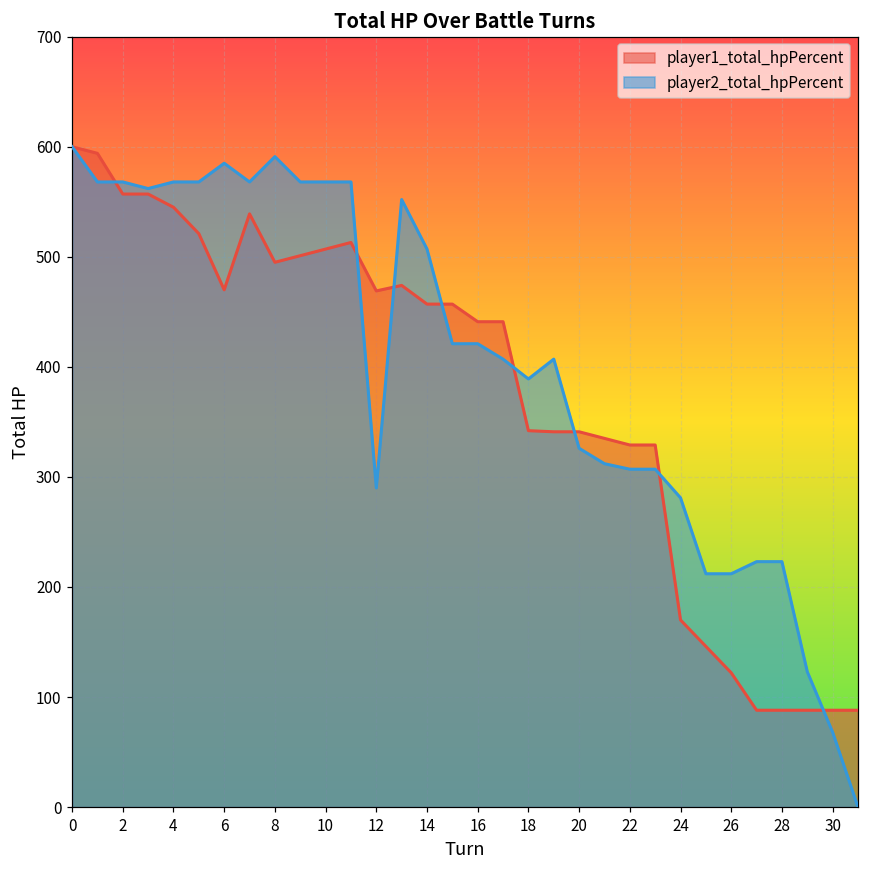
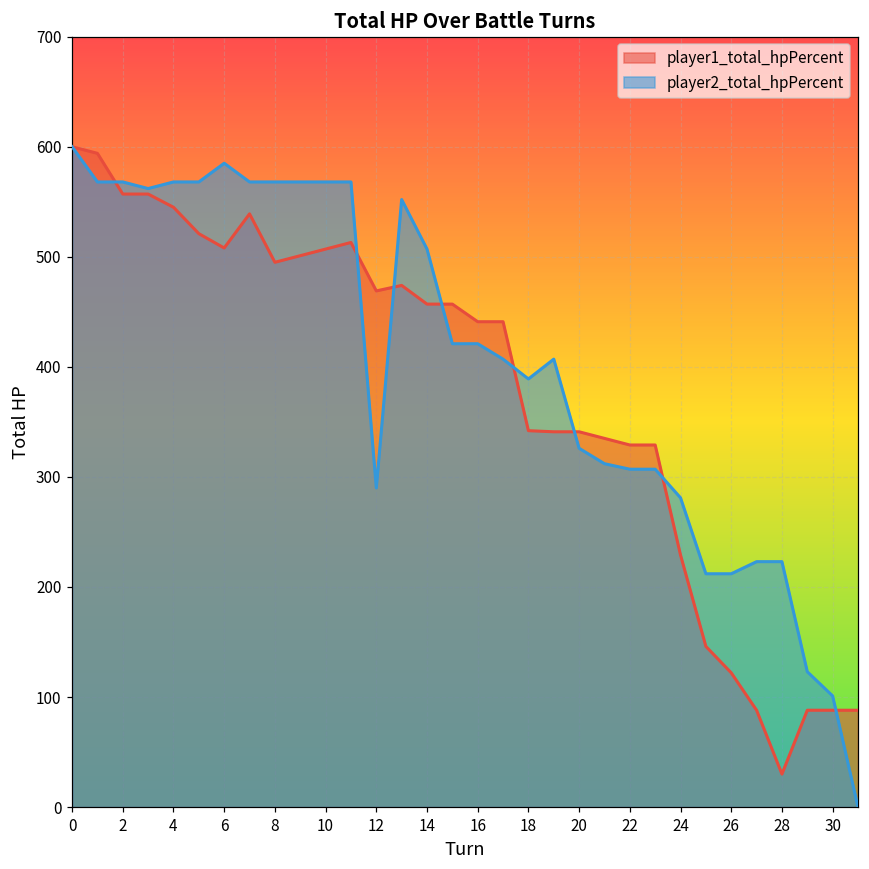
  {
    "player1_total_hpPercent": {
      "2": 557,
      "4": 545,
-     "6": 470,
+     "6": 508,
      "8": 495,
      "10": 507,
      "12": 469,
      "14": 457,
      "16": 441,
      "18": 342,
      "20": 341,
      "22": 329,
-     "24": 170,
+     "24": 229,
      "26": 122,
-     "28": 88,
+     "28": 30,
      "30": 88
    },
    "player2_total_hpPercent": {
      "2": 568,
      "4": 568,
      "6": 585,
-     "8": 591,
+     "8": 568,
      "10": 568,
      "12": 290,
      "14": 507,
      "16": 421,
      "18": 389,
      "20": 326,
      "22": 307,
      "24": 281,
      "26": 212,
      "28": 223,
-     "30": 68
+     "30": 101
    }
  }
